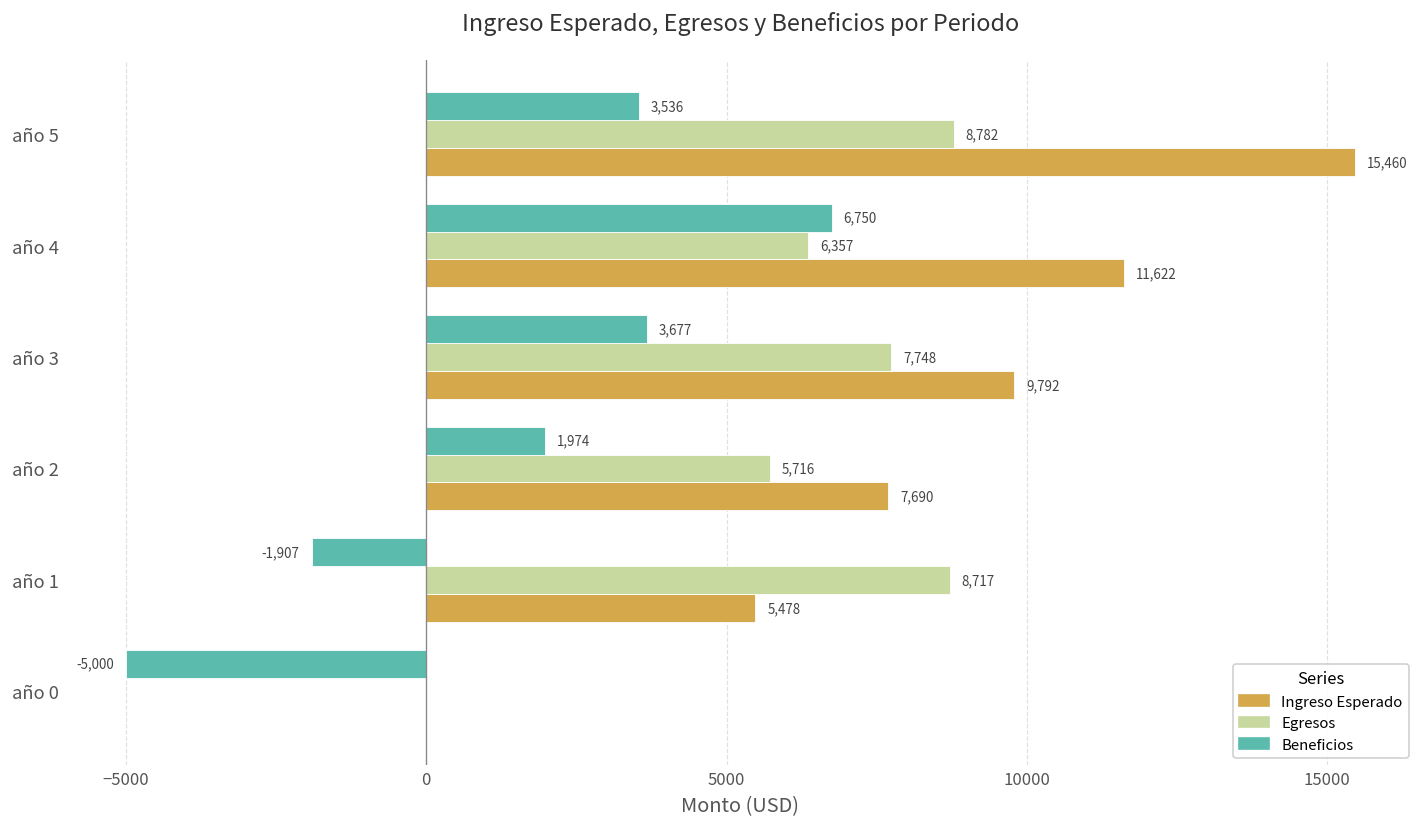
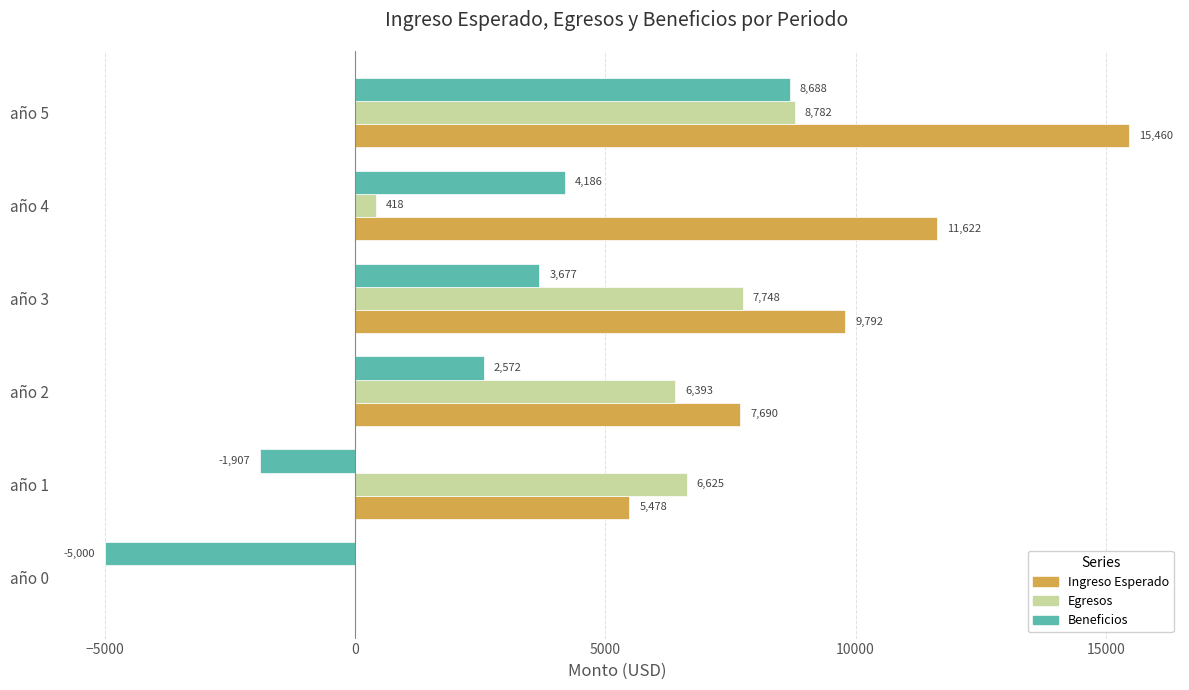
  {
    "Ingreso Esperado": {
      "año 5": "15,460",
      "año 4": "11,622",
      "año 3": "9,792",
      "año 2": "7,690",
      "año 1": "5,478"
    },
    "Egresos": {
      "año 5": "8,782",
-     "año 4": "6,357",
+     "año 4": "418",
      "año 3": "7,748",
-     "año 2": "5,716",
-     "año 1": "8,717"
+     "año 2": "6,393",
+     "año 1": "6,625"
    },
    "Beneficios": {
-     "año 5": "3,536",
-     "año 4": "6,750",
+     "año 5": "8,688",
+     "año 4": "4,186",
      "año 3": "3,677",
-     "año 2": "1,974",
+     "año 2": "2,572",
      "año 1": "-1,907",
      "año 0": "-5,000"
    }
  }
